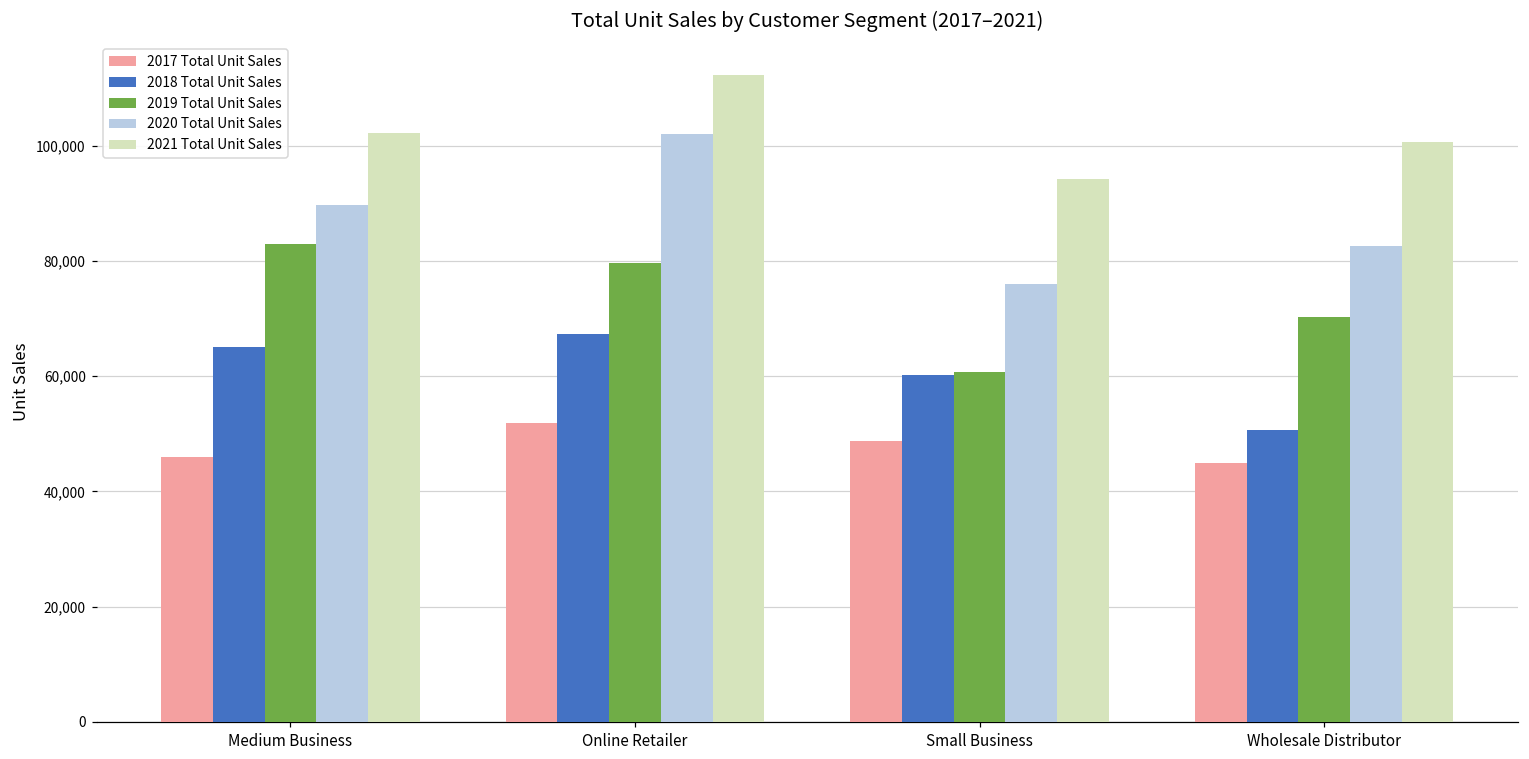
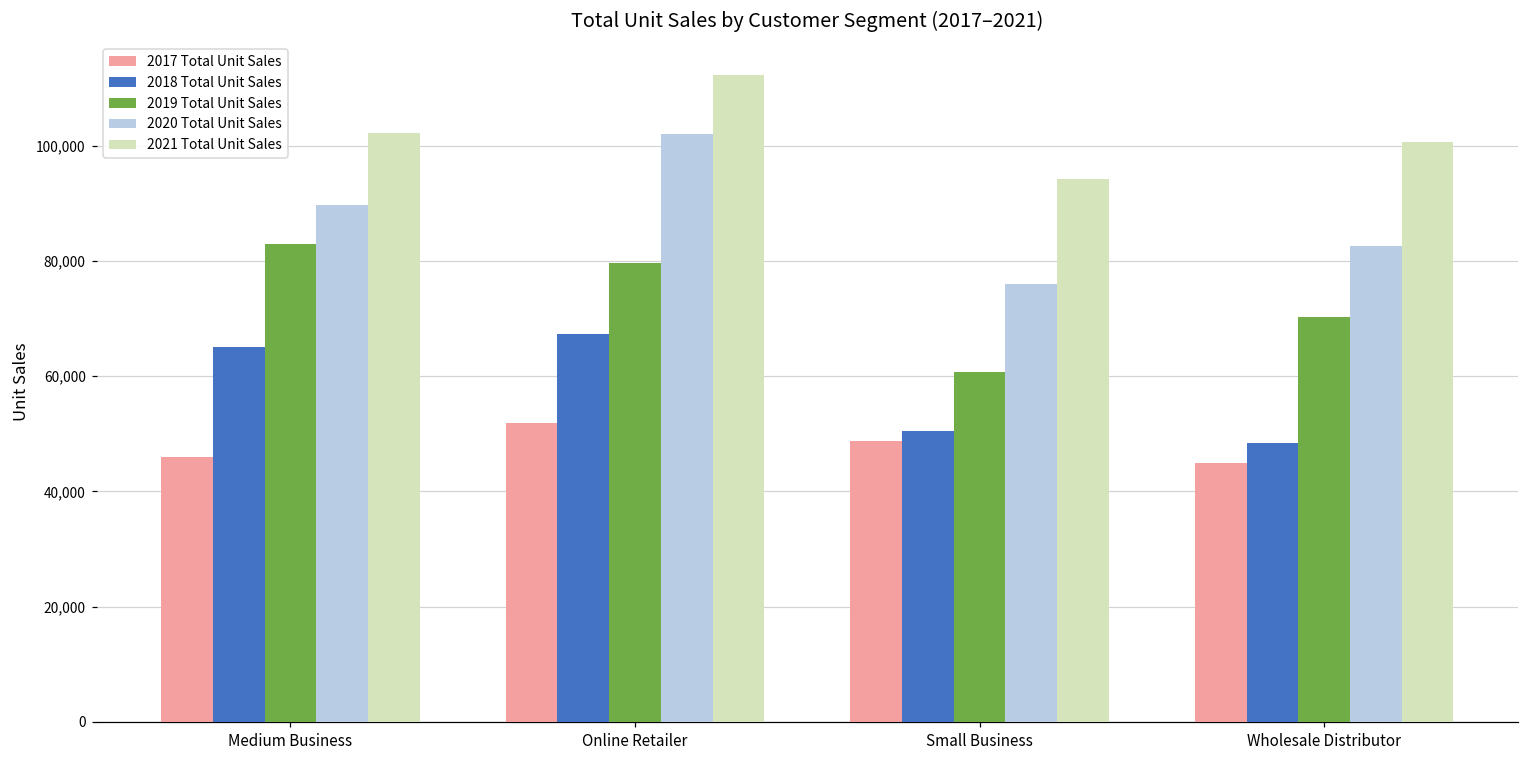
  {
    "2017 Total Unit Sales": {
      "Medium Business": "46,000",
      "Online Retailer": "52,000",
      "Small Business": "49,000",
      "Wholesale Distributor": "45,000"
    },
    "2018 Total Unit Sales": {
      "Medium Business": "65,000",
      "Online Retailer": "67,000",
-     "Small Business": "60,000",
-     "Wholesale Distributor": "51,000"
+     "Small Business": "50,000",
+     "Wholesale Distributor": "48,000"
    },
    "2019 Total Unit Sales": {
      "Medium Business": "83,000",
      "Online Retailer": "80,000",
      "Small Business": "61,000",
      "Wholesale Distributor": "70,000"
    }
  }
